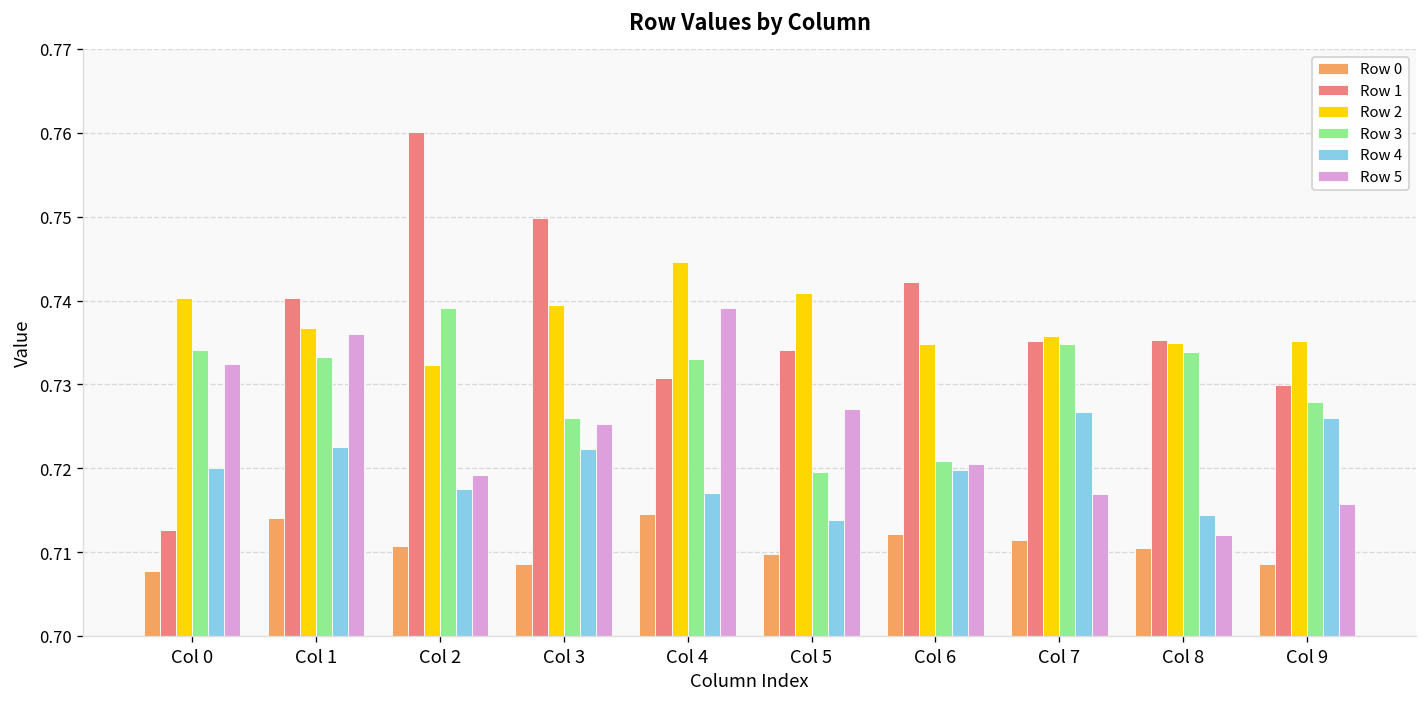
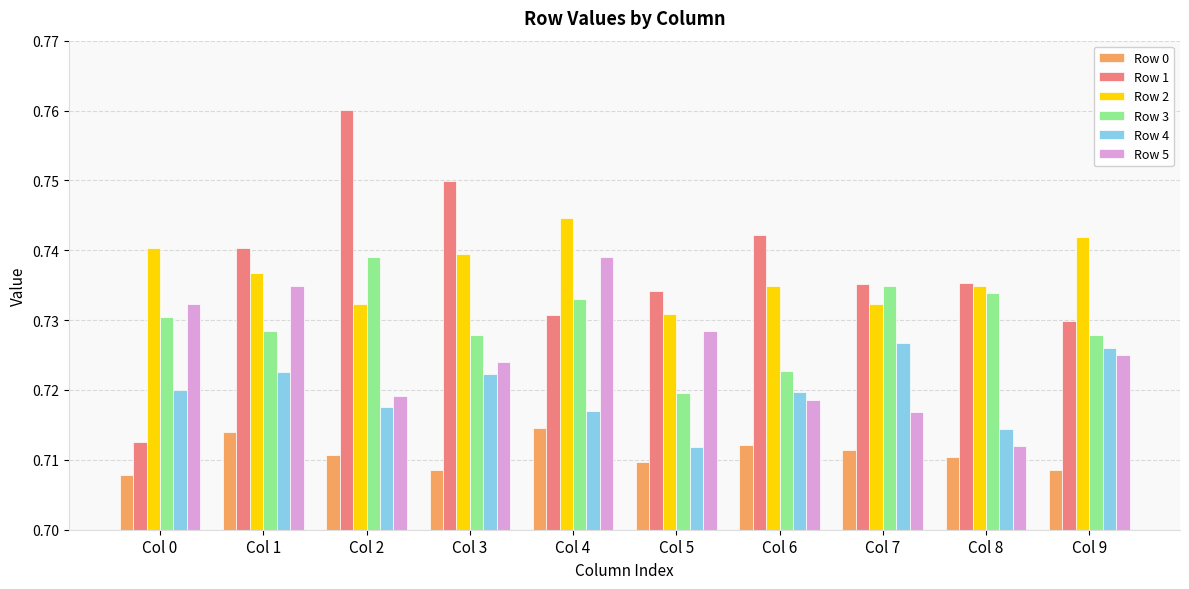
  {
    "Row 2": {
      "Col 0": 0.740,
      "Col 1": 0.737,
      "Col 2": 0.732,
      "Col 3": 0.739,
      "Col 4": 0.745,
-     "Col 5": 0.741,
+     "Col 5": 0.731,
      "Col 6": 0.735,
-     "Col 7": 0.736,
+     "Col 7": 0.732,
      "Col 8": 0.735,
-     "Col 9": 0.735
+     "Col 9": 0.742
    },
    "Row 3": {
-     "Col 0": 0.734,
-     "Col 1": 0.733,
+     "Col 0": 0.730,
+     "Col 1": 0.728,
      "Col 2": 0.739,
-     "Col 3": 0.726,
+     "Col 3": 0.728,
      "Col 4": 0.733,
      "Col 5": 0.720,
-     "Col 6": 0.721,
+     "Col 6": 0.723,
      "Col 7": 0.735,
      "Col 8": 0.734,
      "Col 9": 0.728
    },
    "Row 4": {
      "Col 0": 0.720,
      "Col 1": 0.723,
      "Col 2": 0.718,
      "Col 3": 0.722,
      "Col 4": 0.717,
-     "Col 5": 0.714,
+     "Col 5": 0.712,
      "Col 6": 0.720,
      "Col 7": 0.727,
      "Col 8": 0.714,
      "Col 9": 0.726
    },
    "Row 5": {
      "Col 0": 0.732,
-     "Col 1": 0.736,
+     "Col 1": 0.735,
      "Col 2": 0.719,
-     "Col 3": 0.725,
+     "Col 3": 0.724,
      "Col 4": 0.739,
-     "Col 5": 0.727,
-     "Col 6": 0.720,
+     "Col 5": 0.728,
+     "Col 6": 0.719,
      "Col 7": 0.717,
      "Col 8": 0.712,
-     "Col 9": 0.716
+     "Col 9": 0.725
    }
  }
